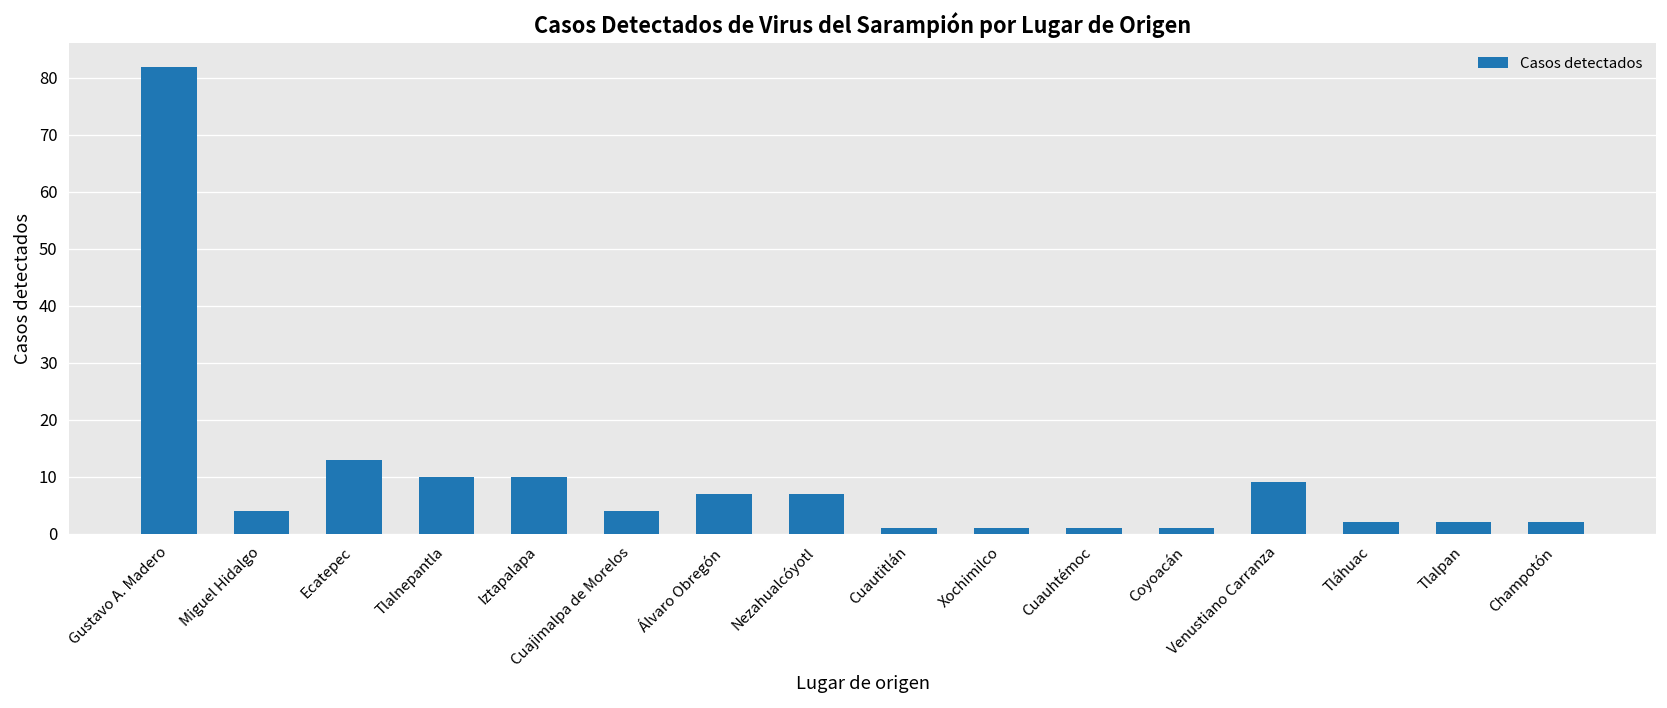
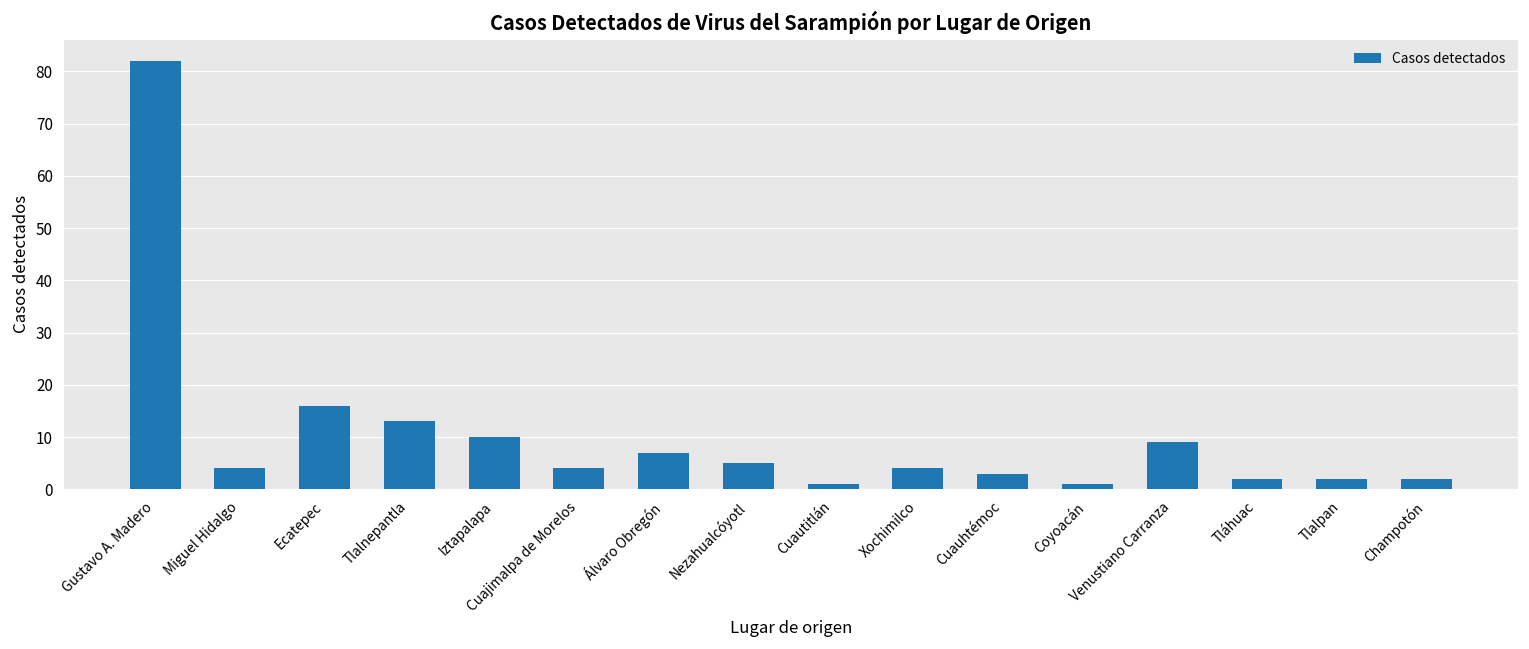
  {
    "Gustavo A. Madero": 82,
    "Miguel Hidalgo": 4,
-   "Ecatepec": 13,
-   "Tlalnepantla": 10,
+   "Ecatepec": 16,
+   "Tlalnepantla": 13,
    "Iztapalapa": 10,
    "Cuajimalpa de Morelos": 4,
    "Álvaro Obregón": 7,
-   "Nezahualcóyotl": 7,
+   "Nezahualcóyotl": 5,
    "Cuautitlán": 1,
-   "Xochimilco": 1,
-   "Cuauhtémoc": 1,
+   "Xochimilco": 4,
+   "Cuauhtémoc": 3,
    "Coyoacán": 1,
    "Venustiano Carranza": 9,
    "Tláhuac": 2,
    "Tlalpan": 2,
    "Champotón": 2
  }
